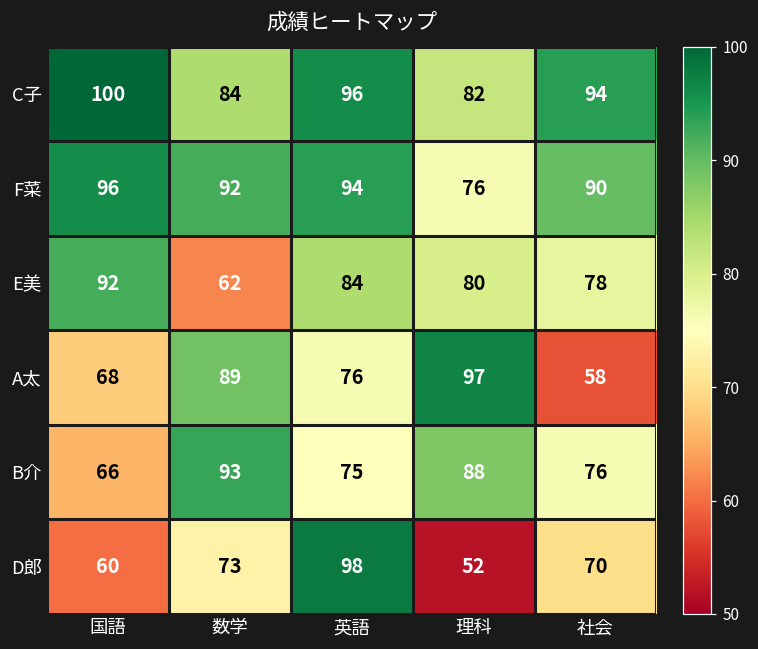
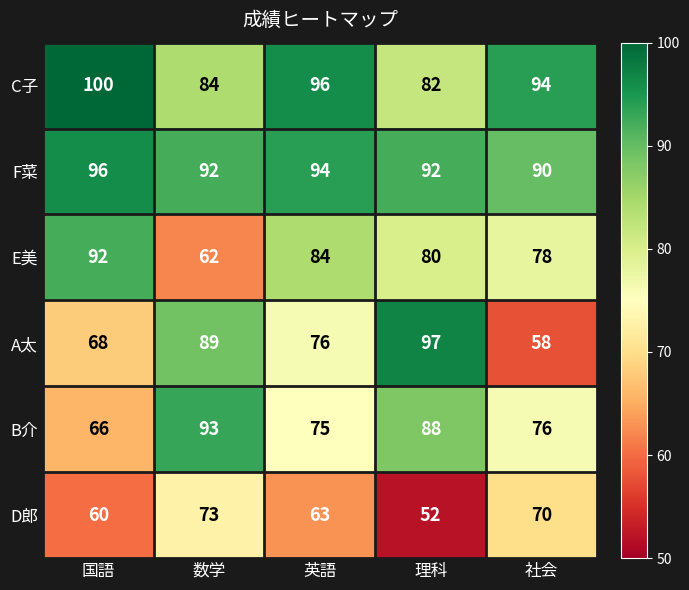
  {
    "C子": {
      "国語": 100,
      "数学": 84,
      "英語": 96,
      "理科": 82,
      "社会": 94
    },
    "F菜": {
      "国語": 96,
      "数学": 92,
      "英語": 94,
-     "理科": 76,
+     "理科": 92,
      "社会": 90
    },
    "E美": {
      "国語": 92,
      "数学": 62,
      "英語": 84,
      "理科": 80,
      "社会": 78
    },
    "A太": {
      "国語": 68,
      "数学": 89,
      "英語": 76,
      "理科": 97,
      "社会": 58
    },
    "B介": {
      "国語": 66,
      "数学": 93,
      "英語": 75,
      "理科": 88,
      "社会": 76
    },
    "D郎": {
      "国語": 60,
      "数学": 73,
-     "英語": 98,
+     "英語": 63,
      "理科": 52,
      "社会": 70
    }
  }
